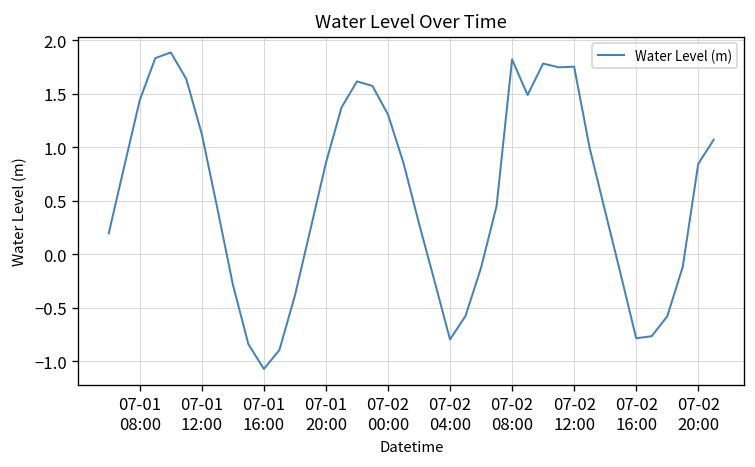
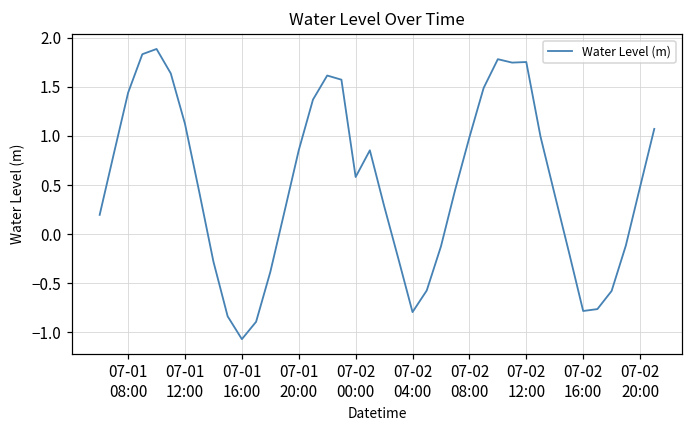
  {
    "07-01 08:00": 1.4,
    "07-01 12:00": 1.1,
    "07-01 16:00": -1.1,
    "07-01 20:00": 0.9,
-   "07-02 00:00": 1.3,
+   "07-02 00:00": 0.6,
    "07-02 04:00": -0.8,
-   "07-02 08:00": 1.8,
+   "07-02 08:00": 1.0,
    "07-02 12:00": 1.8,
    "07-02 16:00": -0.8,
-   "07-02 20:00": 0.8
+   "07-02 20:00": 0.5
  }
